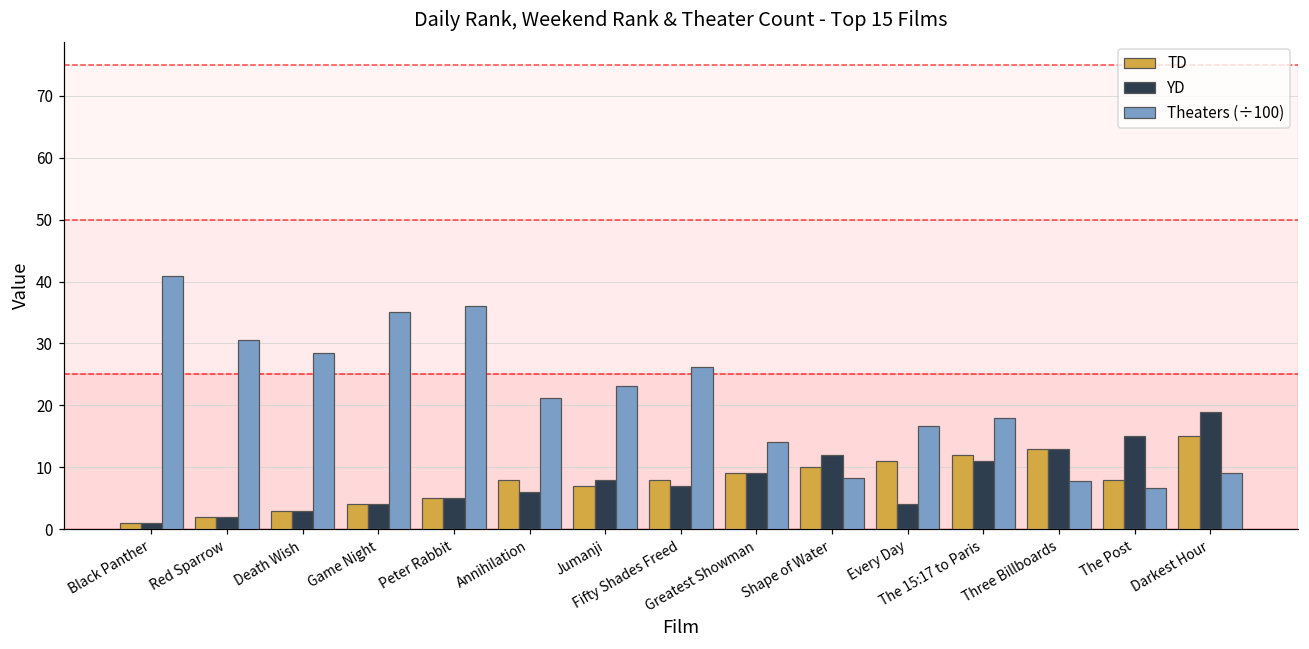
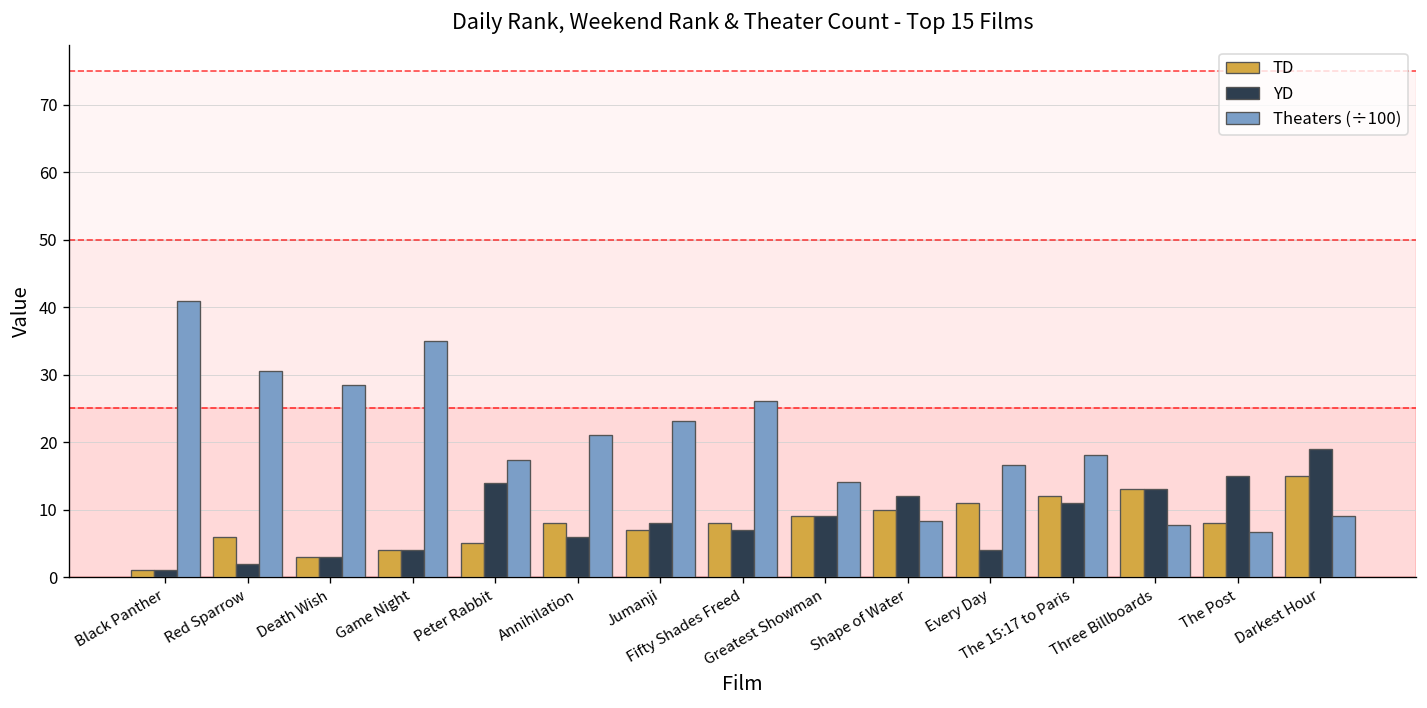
  {
    "TD": {
      "Black Panther": 1,
-     "Red Sparrow": 2,
+     "Red Sparrow": 6,
      "Death Wish": 3,
      "Game Night": 4,
      "Peter Rabbit": 5,
      "Annihilation": 8,
      "Jumanji": 7,
      "Fifty Shades Freed": 8,
      "Greatest Showman": 9,
      "Shape of Water": 10,
      "Every Day": 11,
      "The 15:17 to Paris": 12,
      "Three Billboards": 13,
      "The Post": 8,
      "Darkest Hour": 15
    },
    "YD": {
      "Black Panther": 1,
      "Red Sparrow": 2,
      "Death Wish": 3,
      "Game Night": 4,
-     "Peter Rabbit": 5,
+     "Peter Rabbit": 14,
      "Annihilation": 6,
      "Jumanji": 8,
      "Fifty Shades Freed": 7,
      "Greatest Showman": 9,
      "Shape of Water": 12,
      "Every Day": 4,
      "The 15:17 to Paris": 11,
      "Three Billboards": 13,
      "The Post": 15,
      "Darkest Hour": 19
    },
    "Theaters (÷100)": {
      "Black Panther": 41,
      "Red Sparrow": 31,
      "Death Wish": 28,
      "Game Night": 35,
-     "Peter Rabbit": 36,
+     "Peter Rabbit": 17,
      "Annihilation": 21,
      "Jumanji": 23,
      "Fifty Shades Freed": 26,
      "Greatest Showman": 14,
      "Shape of Water": 8,
      "Every Day": 17,
      "The 15:17 to Paris": 18,
      "Three Billboards": 8,
      "The Post": 7,
      "Darkest Hour": 9
    }
  }
